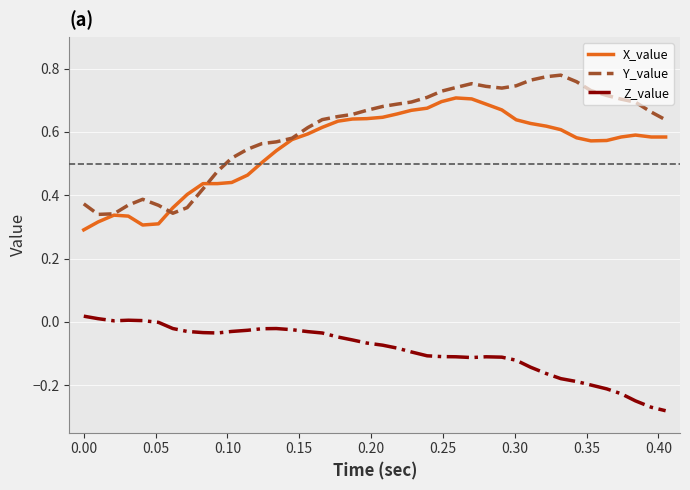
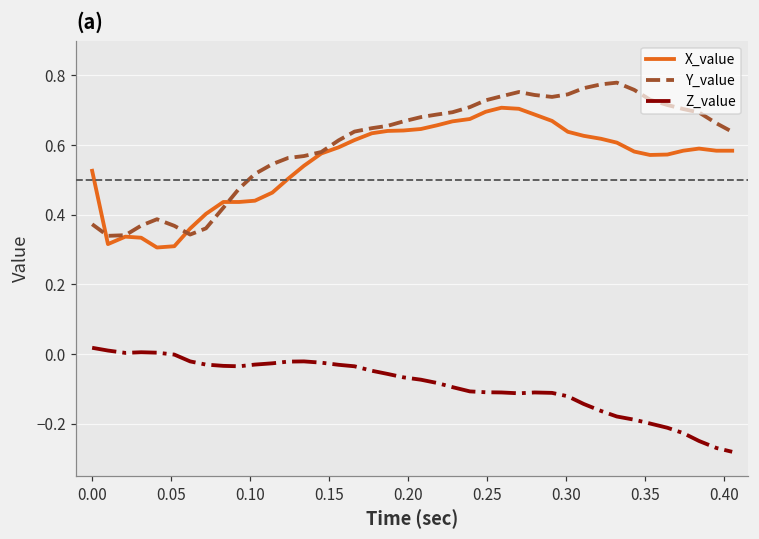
  {
    "X_value": {
-     "0.00": 0.29
+     "0.00": 0.53
    },
    "Y_value": {
      "0.00": 0.37
    },
    "Z_value": {
      "0.00": 0.02
    }
  }
